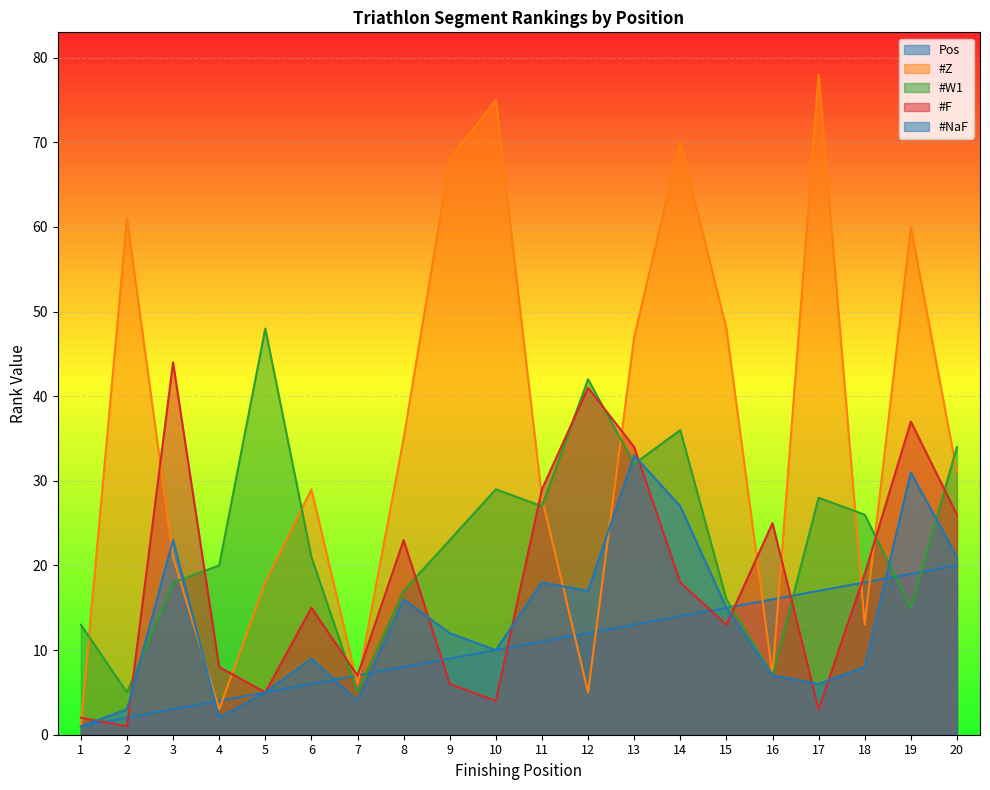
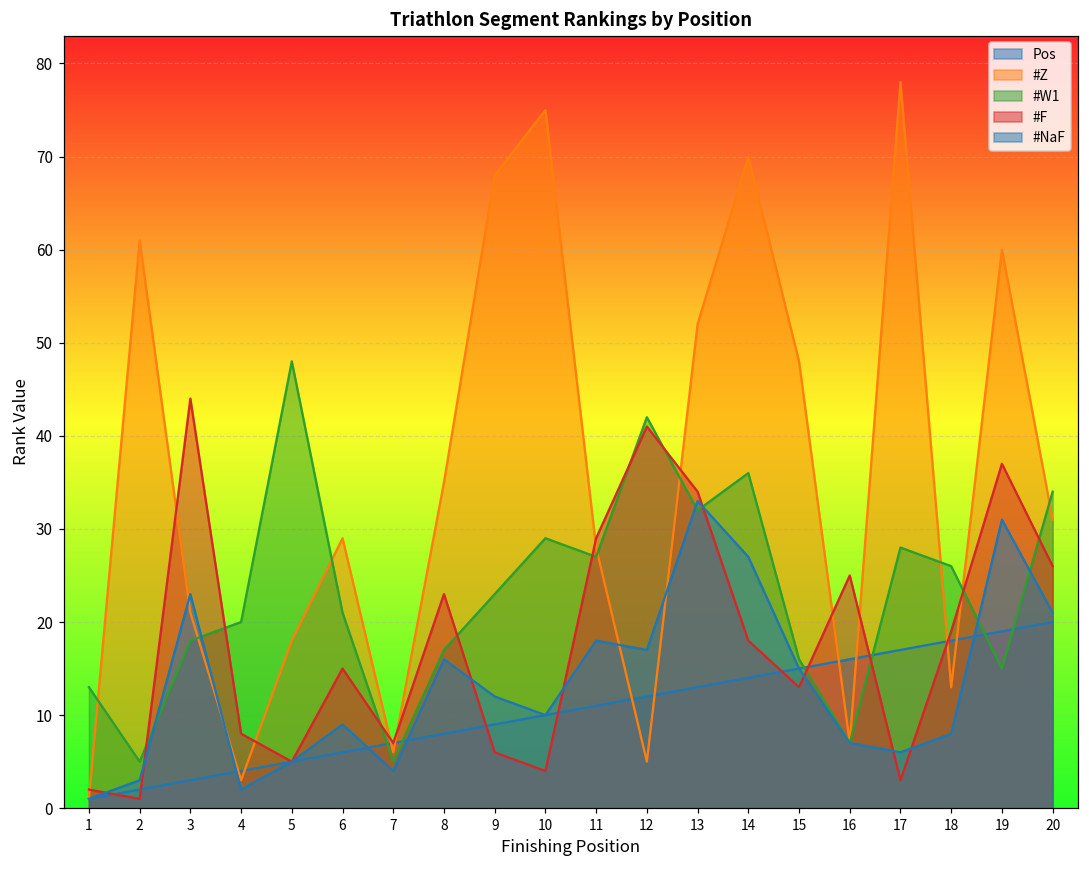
  {
    "#Z": {
      "2": 61,
      "3": 21,
      "4": 3,
      "5": 18,
      "6": 29,
      "7": 6,
      "8": 35,
      "9": 68,
      "10": 75,
      "11": 28,
      "12": 5,
-     "13": 47,
+     "13": 52,
      "14": 70,
      "15": 48,
      "17": 78,
      "18": 13,
      "19": 60,
      "20": 31
    },
    "#W1": {
      "1": 13,
      "2": 5,
      "3": 18,
      "4": 20,
      "5": 48,
      "6": 21,
      "7": 5,
      "8": 17,
      "9": 23,
      "10": 29,
      "11": 27,
      "12": 42,
      "13": 32,
      "14": 36,
      "15": 16,
      "17": 28,
      "18": 26,
      "19": 15,
      "20": 34
    },
    "#F": {
      "1": 2,
      "2": 1,
      "3": 44,
      "4": 8,
      "6": 15,
      "8": 23,
      "9": 6,
      "10": 4,
      "11": 29,
      "12": 41,
      "13": 34,
      "14": 18,
      "15": 13,
      "16": 25,
      "17": 3,
      "18": 19,
      "19": 37,
      "20": 26
    }
  }
